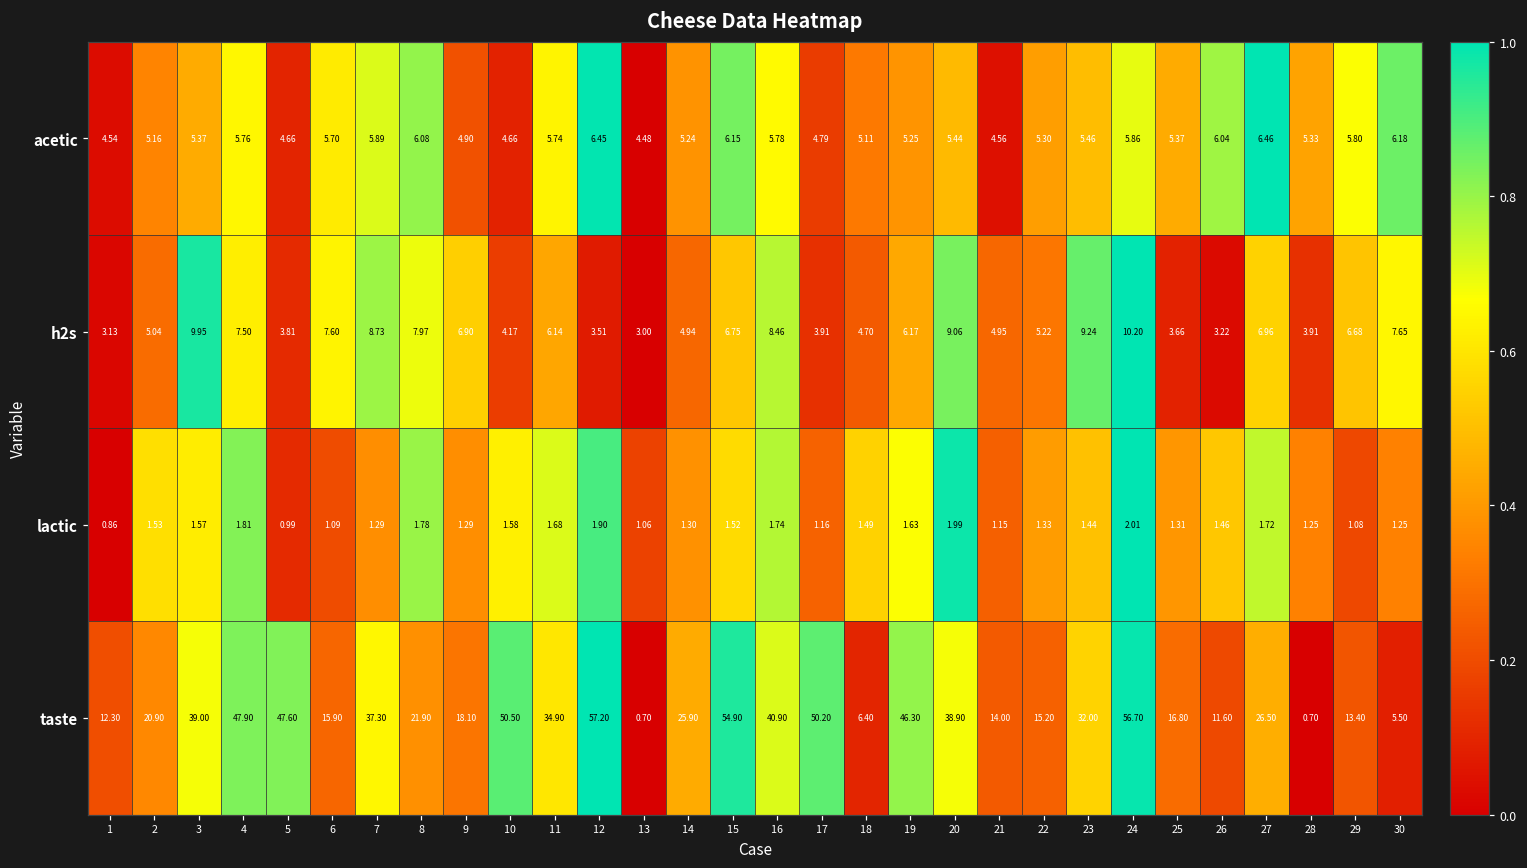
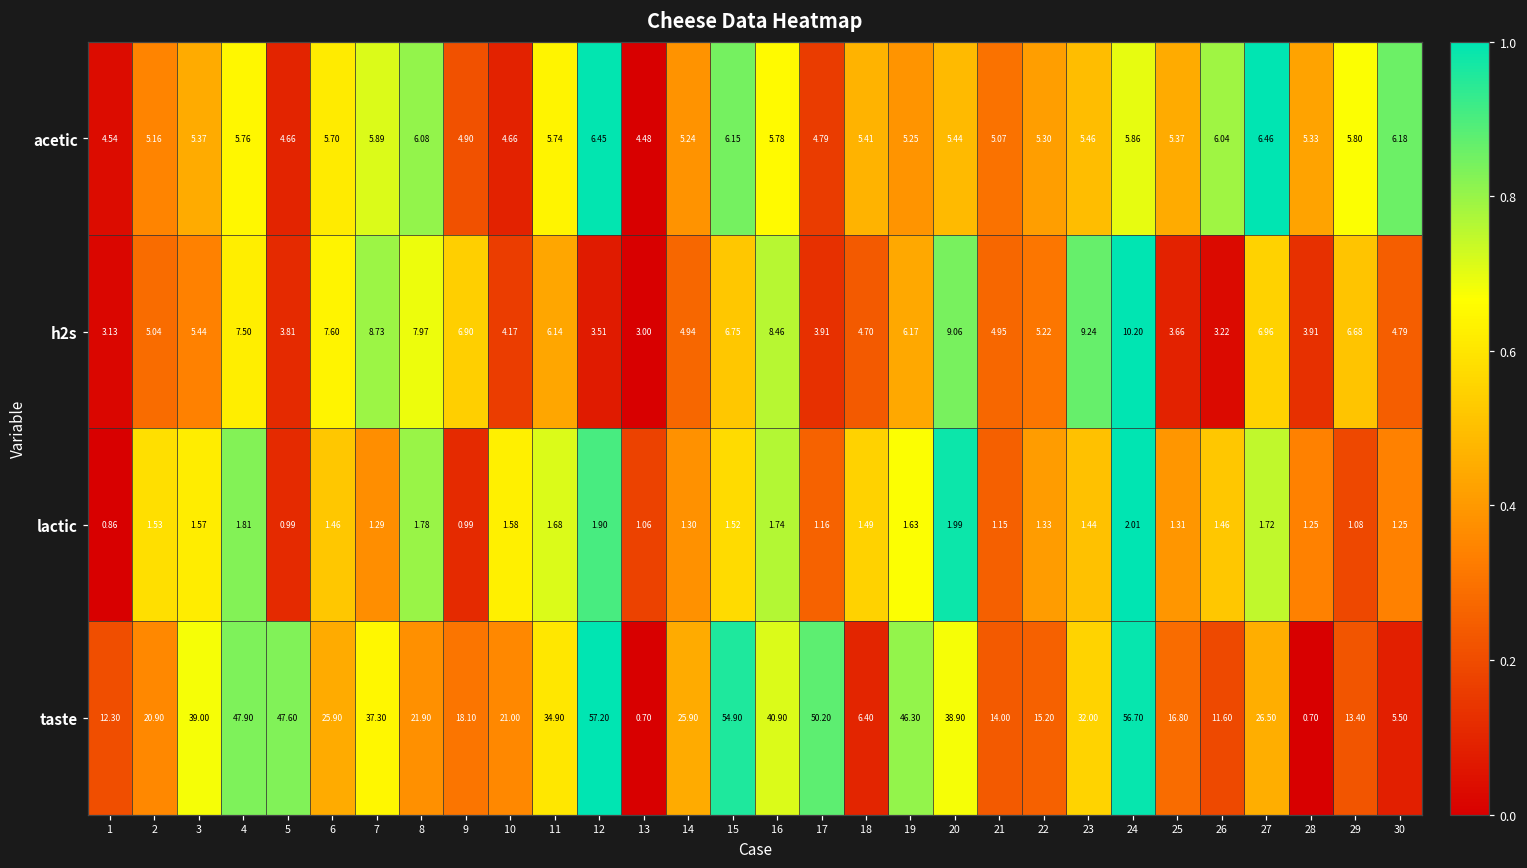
  {
    "acetic": {
      "1": 4.54,
      "2": 5.16,
      "3": 5.37,
      "4": 5.76,
      "5": 4.66,
      "6": 5.70,
      "7": 5.89,
      "8": 6.08,
      "9": 4.90,
      "10": 4.66,
      "11": 5.74,
      "12": 6.45,
      "13": 4.48,
      "14": 5.24,
      "15": 6.15,
      "16": 5.78,
      "17": 4.79,
-     "18": 5.11,
+     "18": 5.41,
      "19": 5.25,
      "20": 5.44,
-     "21": 4.56,
+     "21": 5.07,
      "22": 5.30,
      "23": 5.46,
      "24": 5.86,
      "25": 5.37,
      "26": 6.04,
      "27": 6.46,
      "28": 5.33,
      "29": 5.80,
      "30": 6.18
    },
    "h2s": {
      "1": 3.13,
      "2": 5.04,
-     "3": 9.95,
+     "3": 5.44,
      "4": 7.50,
      "5": 3.81,
      "6": 7.60,
      "7": 8.73,
      "8": 7.97,
      "9": 6.90,
      "10": 4.17,
      "11": 6.14,
      "12": 3.51,
      "13": 3.00,
      "14": 4.94,
      "15": 6.75,
      "16": 8.46,
      "17": 3.91,
      "18": 4.70,
      "19": 6.17,
      "20": 9.06,
      "21": 4.95,
      "22": 5.22,
      "23": 9.24,
      "24": 10.20,
      "25": 3.66,
      "26": 3.22,
      "27": 6.96,
      "28": 3.91,
      "29": 6.68,
-     "30": 7.65
+     "30": 4.79
    },
    "lactic": {
      "1": 0.86,
      "2": 1.53,
      "3": 1.57,
      "4": 1.81,
      "5": 0.99,
-     "6": 1.09,
+     "6": 1.46,
      "7": 1.29,
      "8": 1.78,
-     "9": 1.29,
+     "9": 0.99,
      "10": 1.58,
      "11": 1.68,
      "12": 1.90,
      "13": 1.06,
      "14": 1.30,
      "15": 1.52,
      "16": 1.74,
      "17": 1.16,
      "18": 1.49,
      "19": 1.63,
      "20": 1.99,
      "21": 1.15,
      "22": 1.33,
      "23": 1.44,
      "24": 2.01,
      "25": 1.31,
      "26": 1.46,
      "27": 1.72,
      "28": 1.25,
      "29": 1.08,
      "30": 1.25
    },
    "taste": {
      "1": 12.30,
      "2": 20.90,
      "3": 39.00,
      "4": 47.90,
      "5": 47.60,
-     "6": 15.90,
+     "6": 25.90,
      "7": 37.30,
      "8": 21.90,
      "9": 18.10,
-     "10": 50.50,
+     "10": 21.00,
      "11": 34.90,
      "12": 57.20,
      "13": 0.70,
      "14": 25.90,
      "15": 54.90,
      "16": 40.90,
      "17": 50.20,
      "18": 6.40,
      "19": 46.30,
      "20": 38.90,
      "21": 14.00,
      "22": 15.20,
      "23": 32.00,
      "24": 56.70,
      "25": 16.80,
      "26": 11.60,
      "27": 26.50,
      "28": 0.70,
      "29": 13.40,
      "30": 5.50
    }
  }
